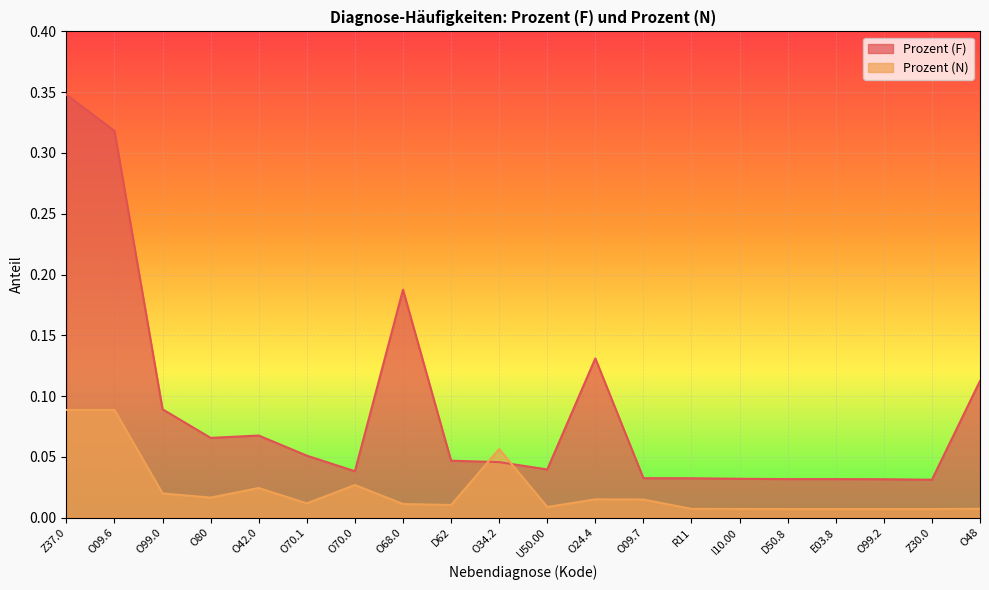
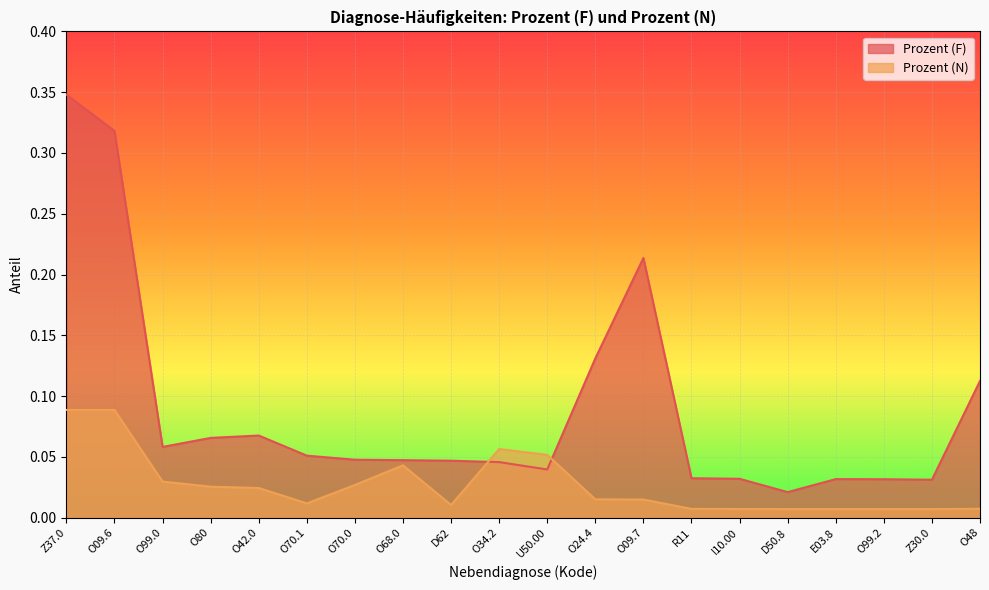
  {
    "Prozent (F)": {
      "Z37.0": 0.348,
      "O09.6": 0.318,
-     "O99.0": 0.089,
+     "O99.0": 0.058,
      "O80": 0.066,
      "O42.0": 0.068,
      "O70.1": 0.051,
-     "O70.0": 0.038,
-     "O68.0": 0.188,
+     "O70.0": 0.048,
+     "O68.0": 0.047,
      "D62": 0.047,
      "O34.2": 0.046,
      "U50.00": 0.040,
      "O24.4": 0.131,
-     "O09.7": 0.032,
+     "O09.7": 0.214,
      "R11": 0.032,
      "I10.00": 0.032,
-     "D50.8": 0.032,
+     "D50.8": 0.021,
      "E03.8": 0.032,
      "O99.2": 0.032,
      "Z30.0": 0.031,
      "O48": 0.112
    },
    "Prozent (N)": {
      "Z37.0": 0.089,
      "O09.6": 0.089,
-     "O99.0": 0.020,
-     "O80": 0.016,
+     "O99.0": 0.030,
+     "O80": 0.025,
      "O42.0": 0.024,
      "O70.1": 0.012,
      "O70.0": 0.027,
-     "O68.0": 0.011,
+     "O68.0": 0.043,
      "D62": 0.010,
      "O34.2": 0.056,
-     "U50.00": 0.009,
+     "U50.00": 0.052,
      "O24.4": 0.015,
      "O09.7": 0.015,
      "R11": 0.007,
      "I10.00": 0.007,
      "D50.8": 0.007,
      "E03.8": 0.007,
      "O99.2": 0.007,
      "Z30.0": 0.007,
      "O48": 0.007
    }
  }
